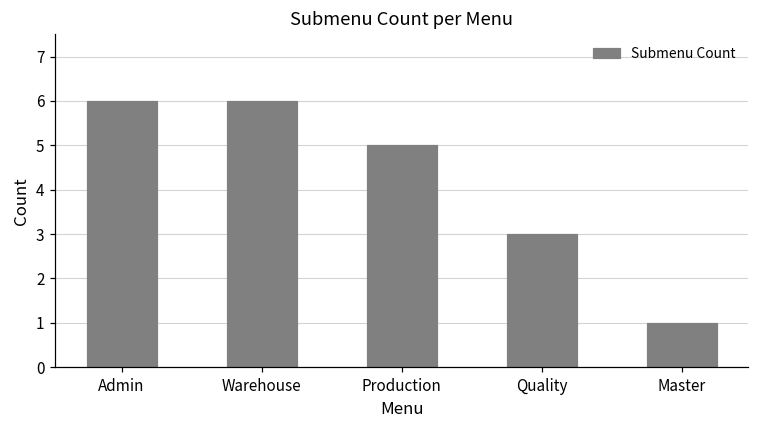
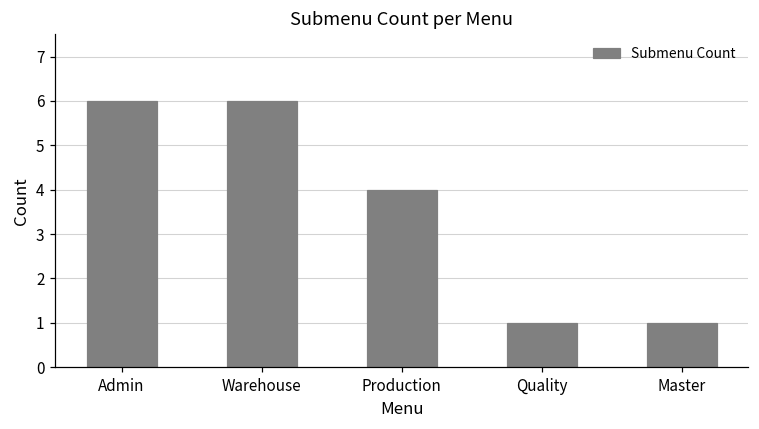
  {
    "Admin": 6,
    "Warehouse": 6,
-   "Production": 5,
-   "Quality": 3,
+   "Production": 4,
+   "Quality": 1,
    "Master": 1
  }
